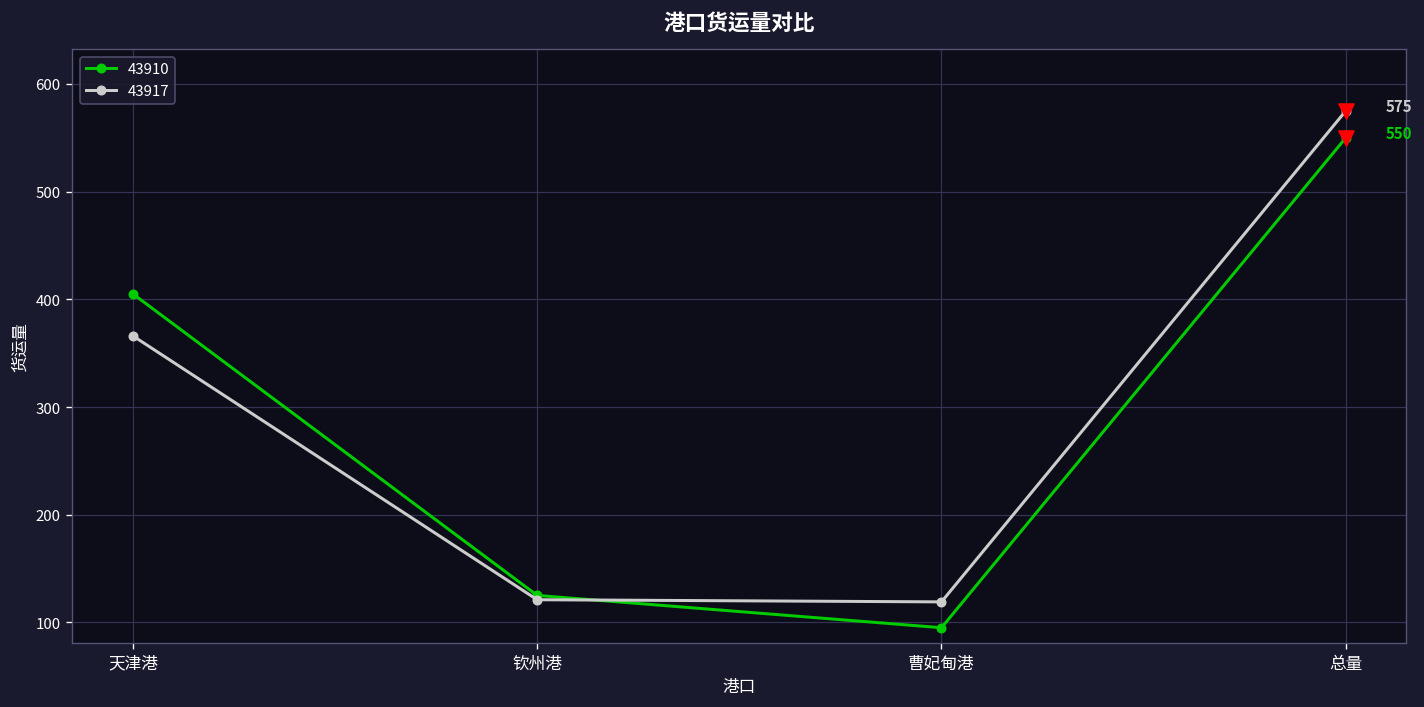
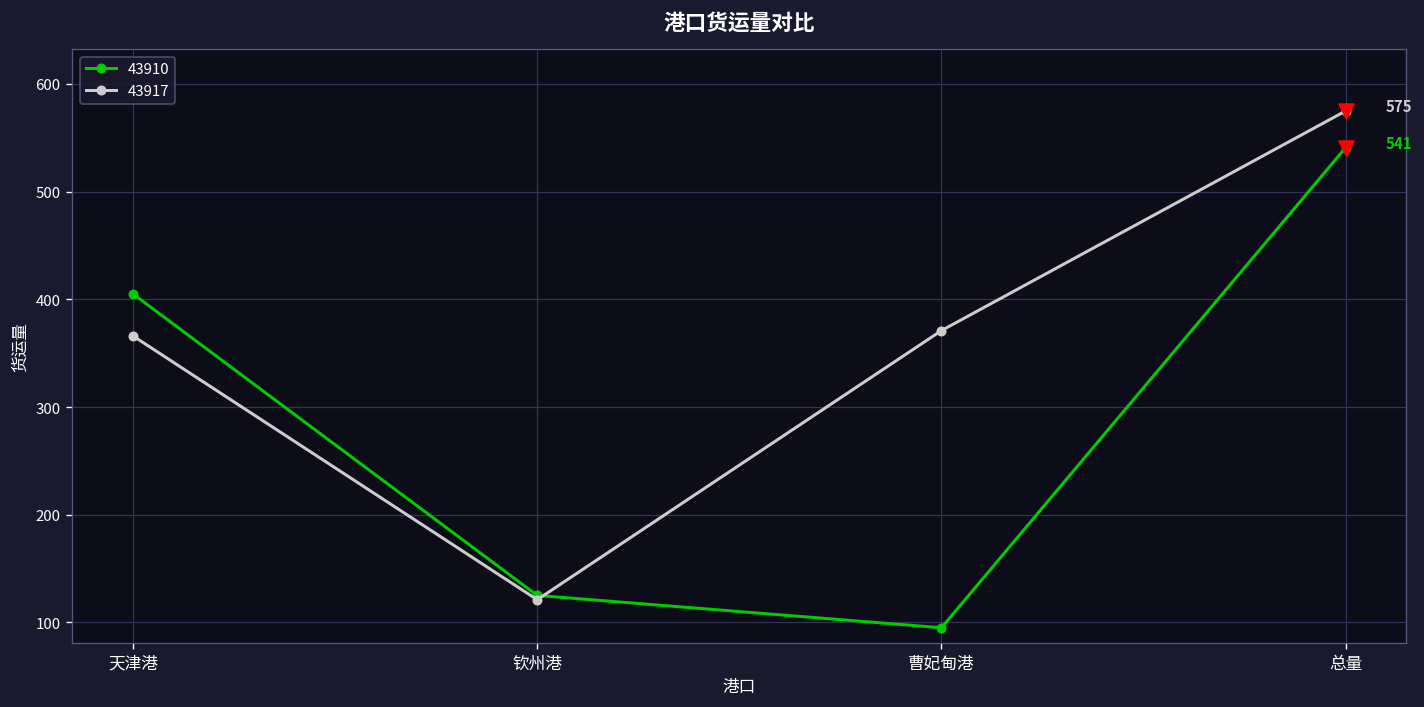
  {
    "43910": {
-     "总量": 550
+     "总量": 541
    },
    "43917": {
      "天津港": 370,
      "钦州港": 120,
-     "曹妃甸港": 120
+     "曹妃甸港": 370
    }
  }
